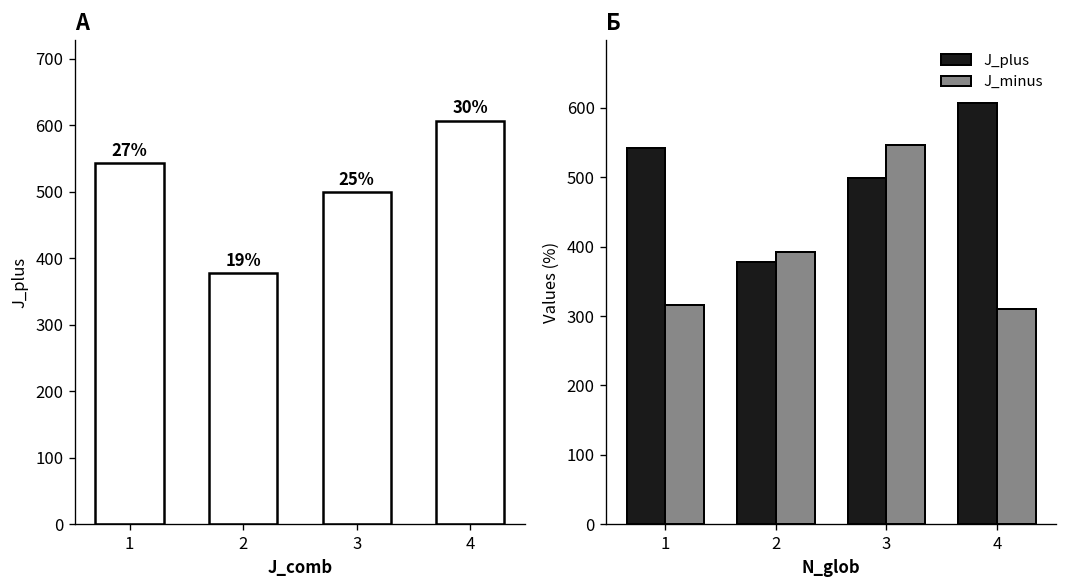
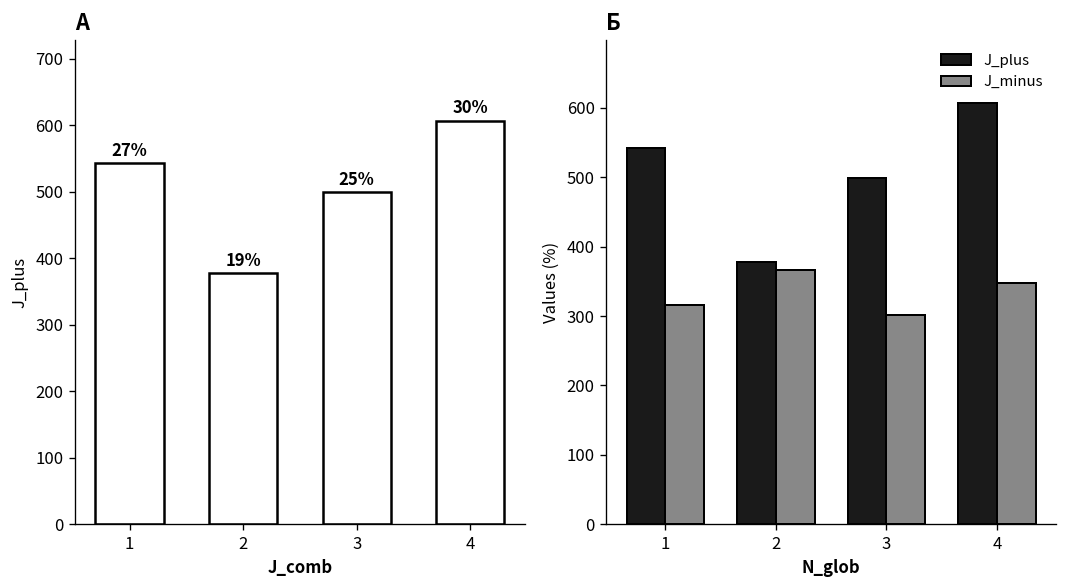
  {
    "Б": {
      "J_plus": {
        "1": 540,
        "2": 380,
        "3": 500,
        "4": 610
      },
      "J_minus": {
        "1": 320,
-       "2": 390,
-       "3": 550,
-       "4": 310
+       "2": 370,
+       "3": 300,
+       "4": 350
      }
    }
  }
